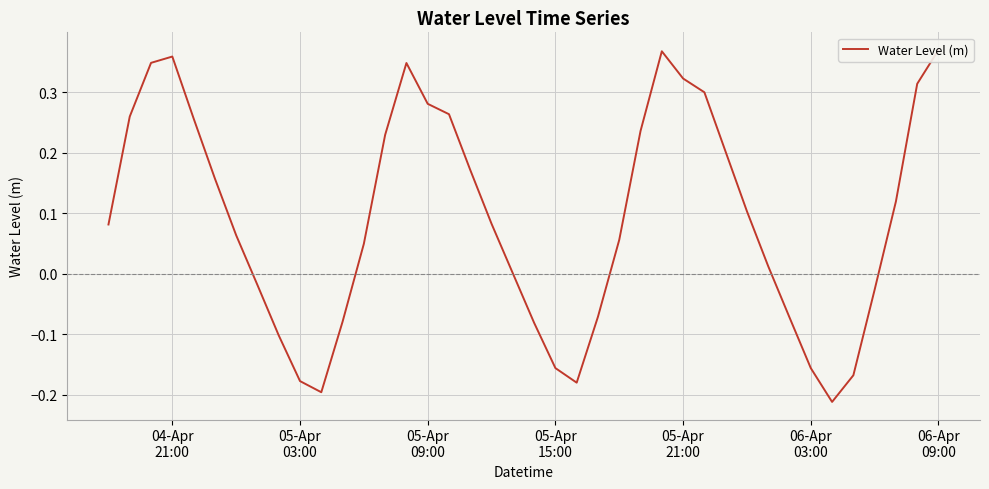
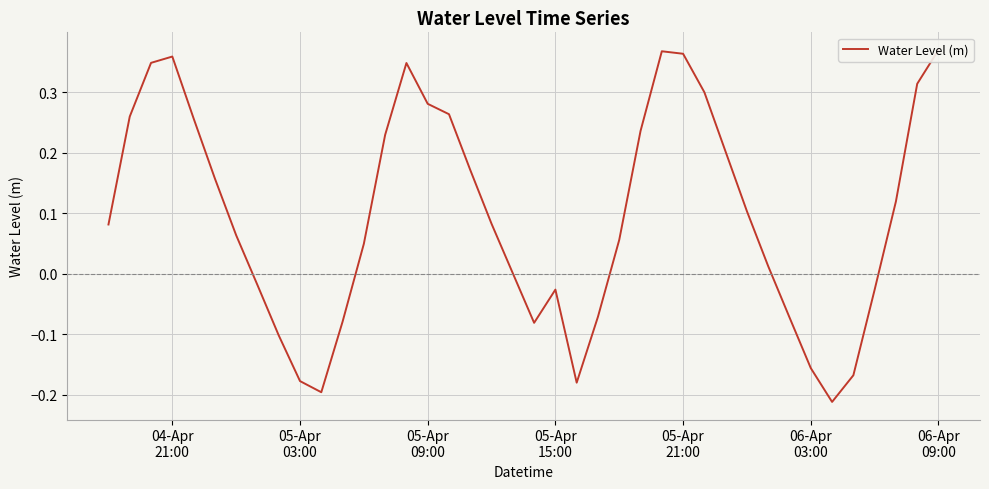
  {
    "04-Apr 21:00": 0.36,
    "05-Apr 03:00": -0.18,
    "05-Apr 09:00": 0.28,
-   "05-Apr 15:00": -0.16,
-   "05-Apr 21:00": 0.32,
+   "05-Apr 15:00": -0.03,
+   "05-Apr 21:00": 0.36,
    "06-Apr 03:00": -0.16
  }
